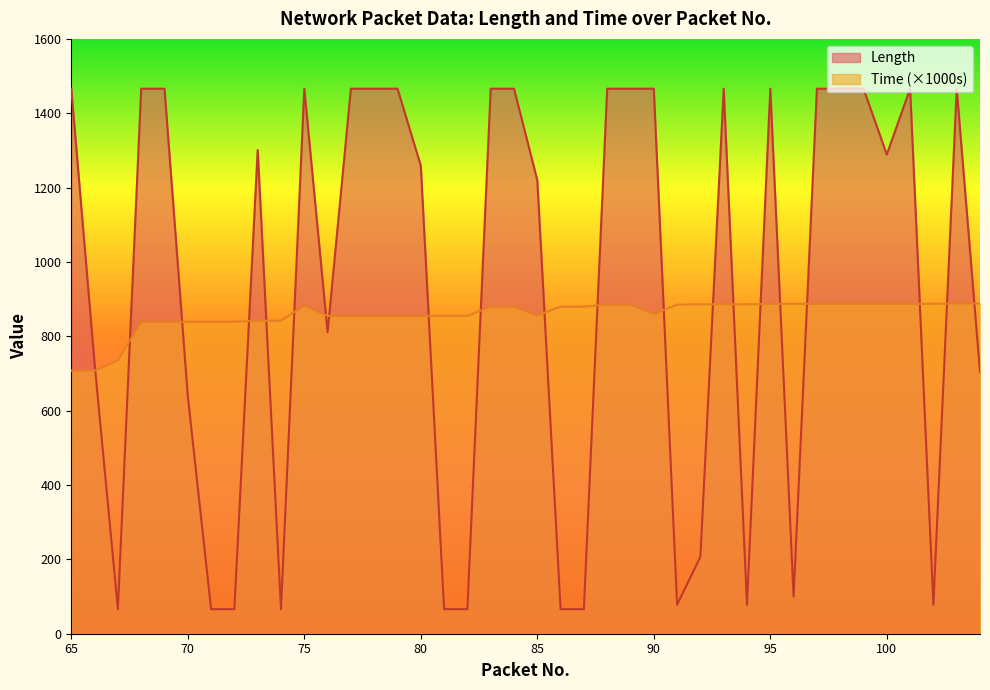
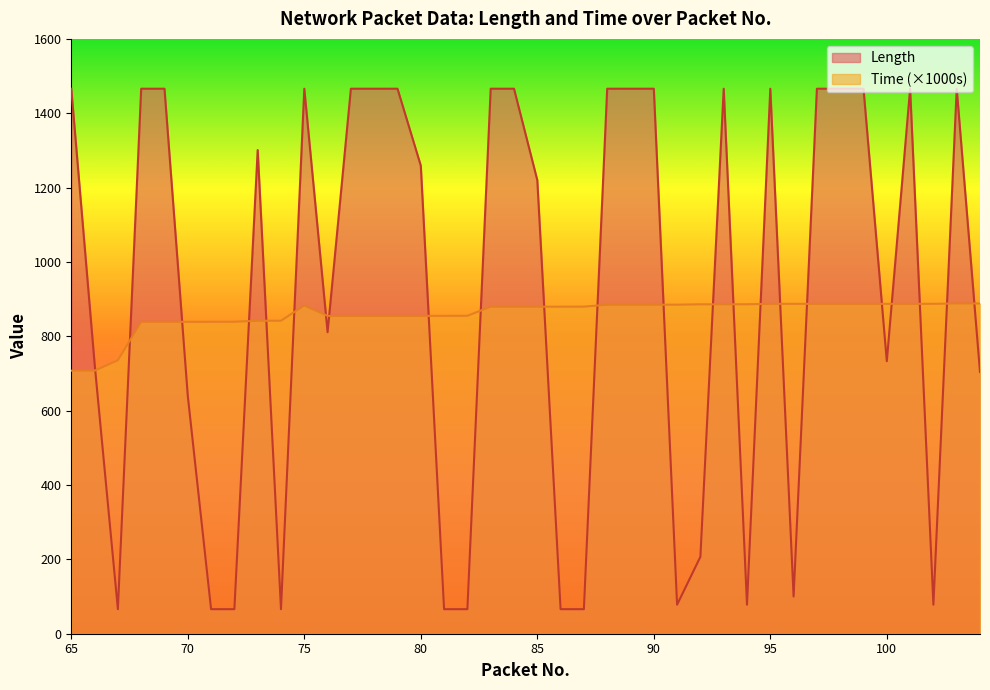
  {
    "Length": {
      "65": 1470,
      "70": 640,
      "75": 1470,
      "80": 1260,
      "85": 1220,
      "90": 1470,
      "95": 1470,
-     "100": 1290
+     "100": 730
    },
    "Time (×1000s)": {
      "65": 710,
      "70": 840,
      "75": 880,
      "80": 860,
-     "85": 860,
-     "90": 860,
+     "85": 880,
+     "90": 880,
      "95": 890,
      "100": 890
    }
  }
